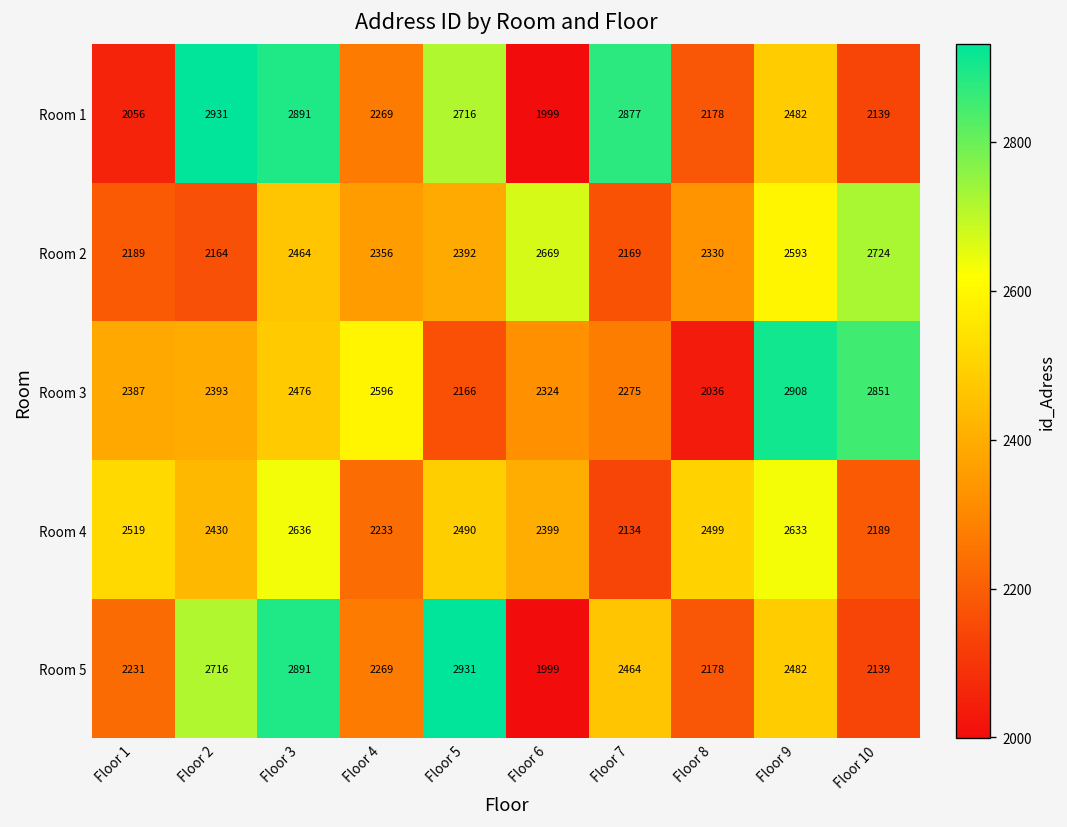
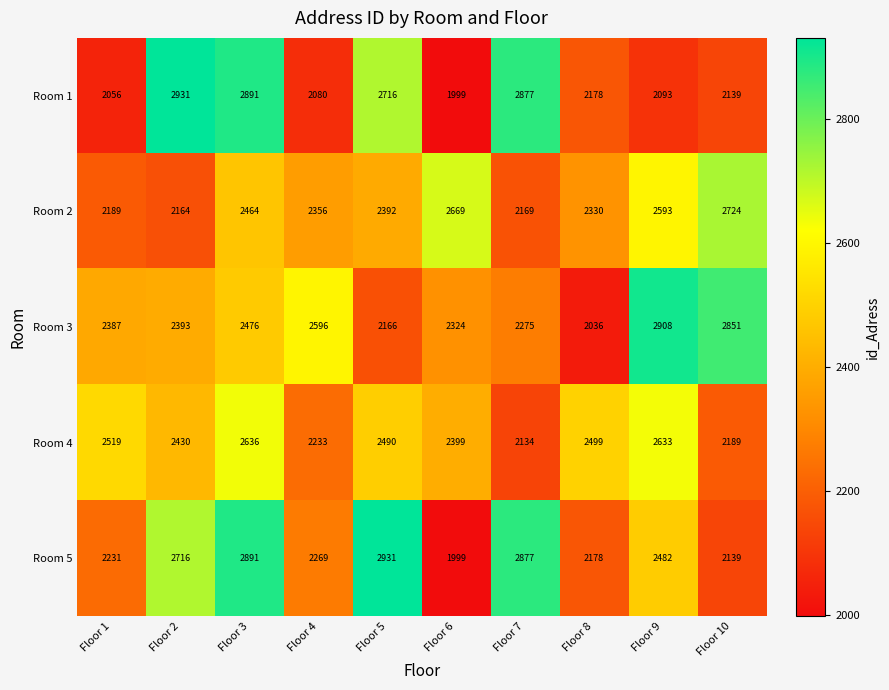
  {
    "Room 1": {
      "Floor 1": 2056,
      "Floor 2": 2931,
      "Floor 3": 2891,
-     "Floor 4": 2269,
+     "Floor 4": 2080,
      "Floor 5": 2716,
      "Floor 6": 1999,
      "Floor 7": 2877,
      "Floor 8": 2178,
-     "Floor 9": 2482,
+     "Floor 9": 2093,
      "Floor 10": 2139
    },
    "Room 2": {
      "Floor 1": 2189,
      "Floor 2": 2164,
      "Floor 3": 2464,
      "Floor 4": 2356,
      "Floor 5": 2392,
      "Floor 6": 2669,
      "Floor 7": 2169,
      "Floor 8": 2330,
      "Floor 9": 2593,
      "Floor 10": 2724
    },
    "Room 3": {
      "Floor 1": 2387,
      "Floor 2": 2393,
      "Floor 3": 2476,
      "Floor 4": 2596,
      "Floor 5": 2166,
      "Floor 6": 2324,
      "Floor 7": 2275,
      "Floor 8": 2036,
      "Floor 9": 2908,
      "Floor 10": 2851
    },
    "Room 4": {
      "Floor 1": 2519,
      "Floor 2": 2430,
      "Floor 3": 2636,
      "Floor 4": 2233,
      "Floor 5": 2490,
      "Floor 6": 2399,
      "Floor 7": 2134,
      "Floor 8": 2499,
      "Floor 9": 2633,
      "Floor 10": 2189
    },
    "Room 5": {
      "Floor 1": 2231,
      "Floor 2": 2716,
      "Floor 3": 2891,
      "Floor 4": 2269,
      "Floor 5": 2931,
      "Floor 6": 1999,
-     "Floor 7": 2464,
+     "Floor 7": 2877,
      "Floor 8": 2178,
      "Floor 9": 2482,
      "Floor 10": 2139
    }
  }
